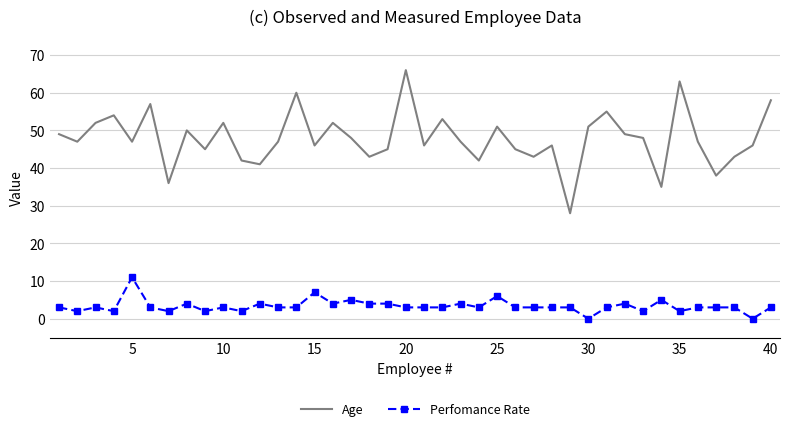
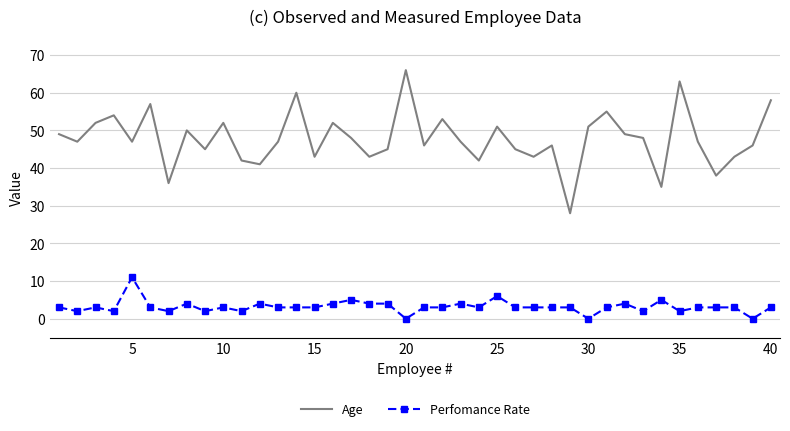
  {
    "Age": {
      "5": 47,
      "10": 52,
-     "15": 46,
+     "15": 43,
      "20": 66,
      "25": 51,
      "30": 51,
      "35": 63,
      "40": 58
    },
    "Perfomance Rate": {
      "5": 11,
      "10": 3,
-     "15": 7,
-     "20": 3,
+     "15": 3,
+     "20": 0,
      "25": 6,
      "30": 0,
      "35": 2,
      "40": 3
    }
  }
